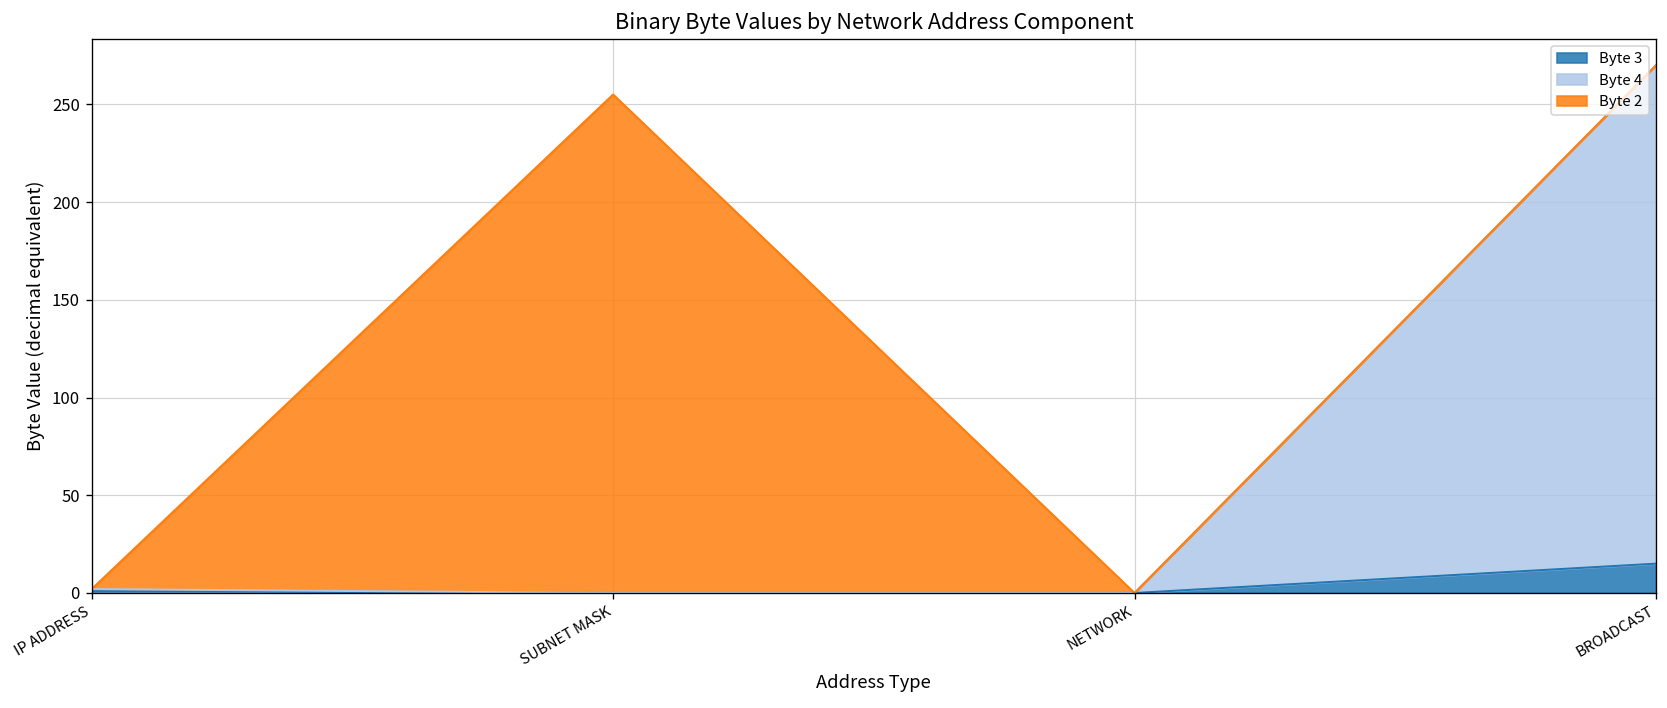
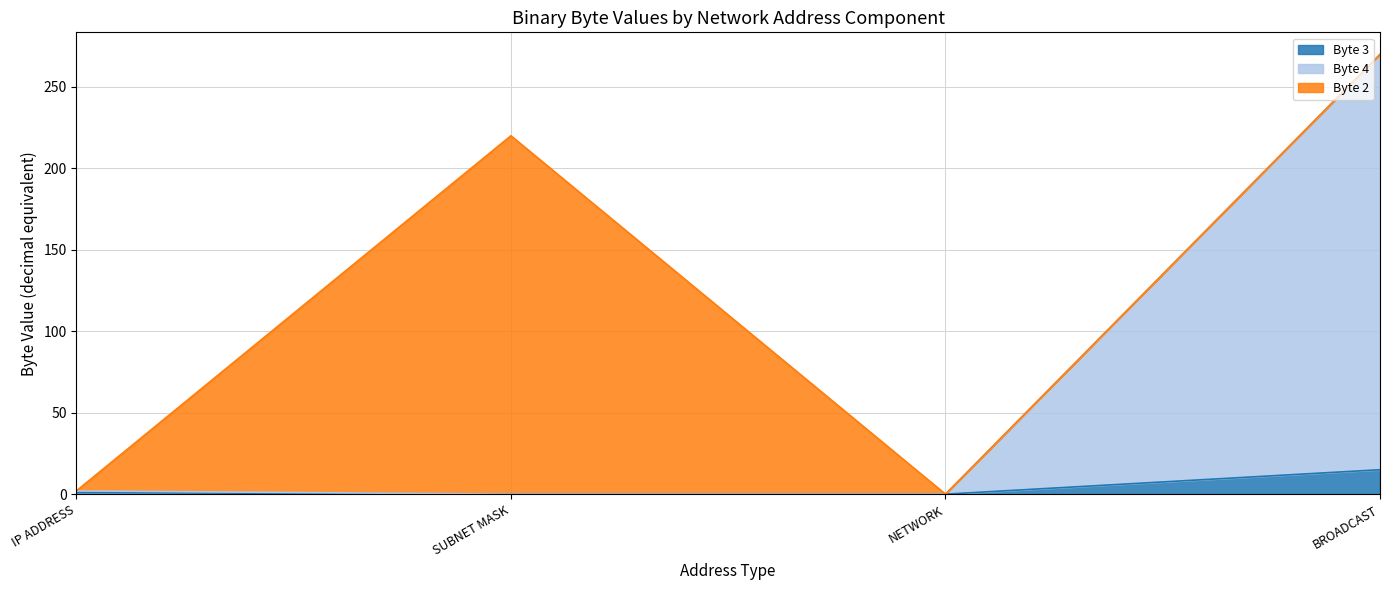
  {
    "Byte 3": {
      "BROADCAST": 15
    },
    "Byte 2": {
-     "SUBNET MASK": 255
+     "SUBNET MASK": 220
    }
  }
